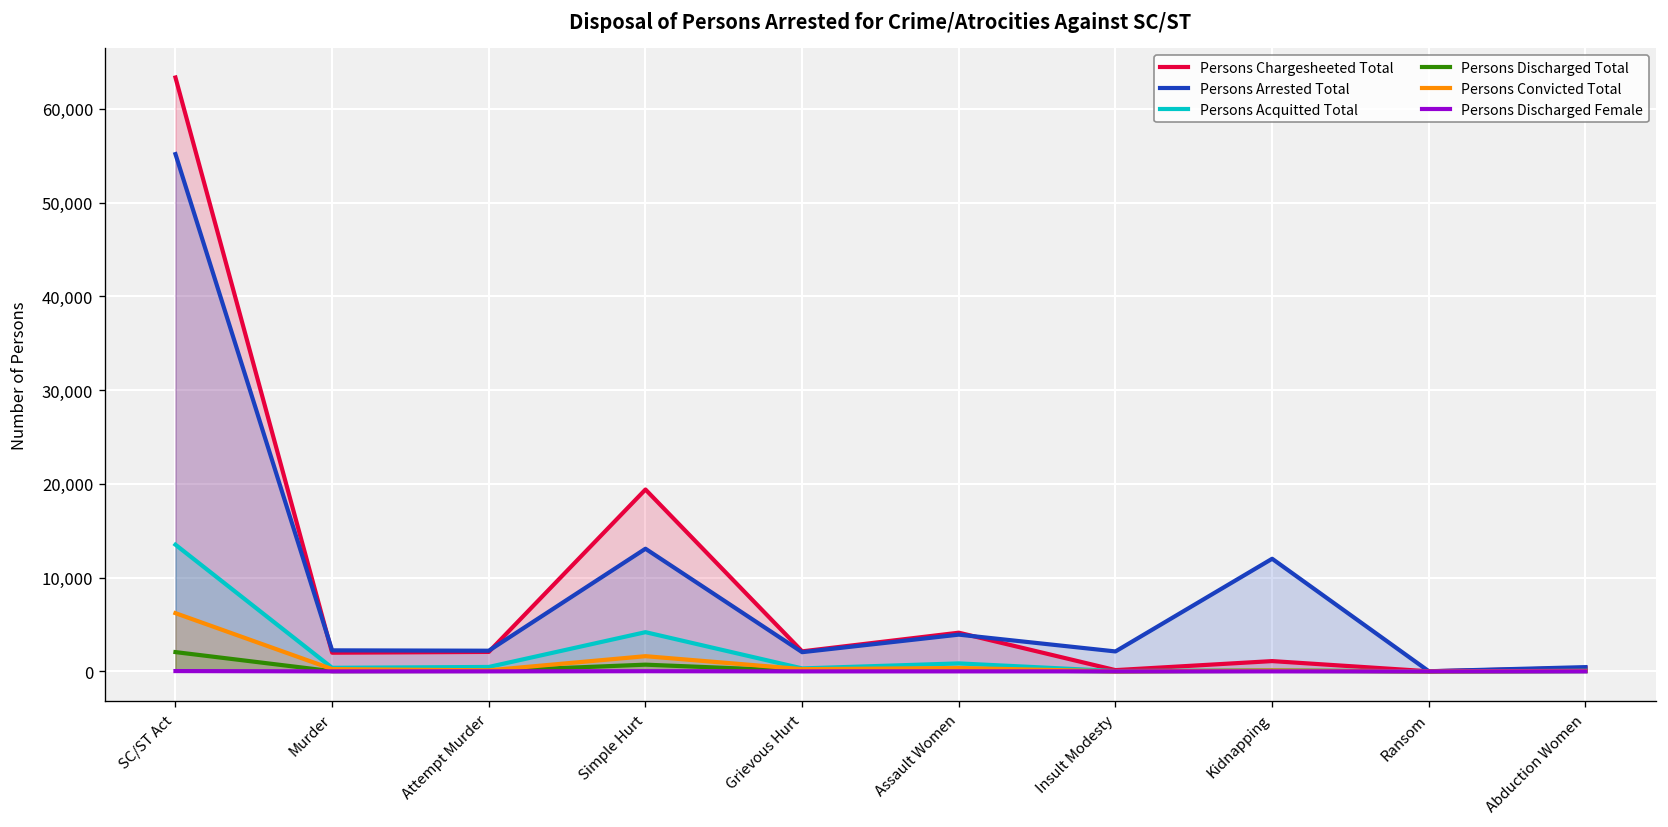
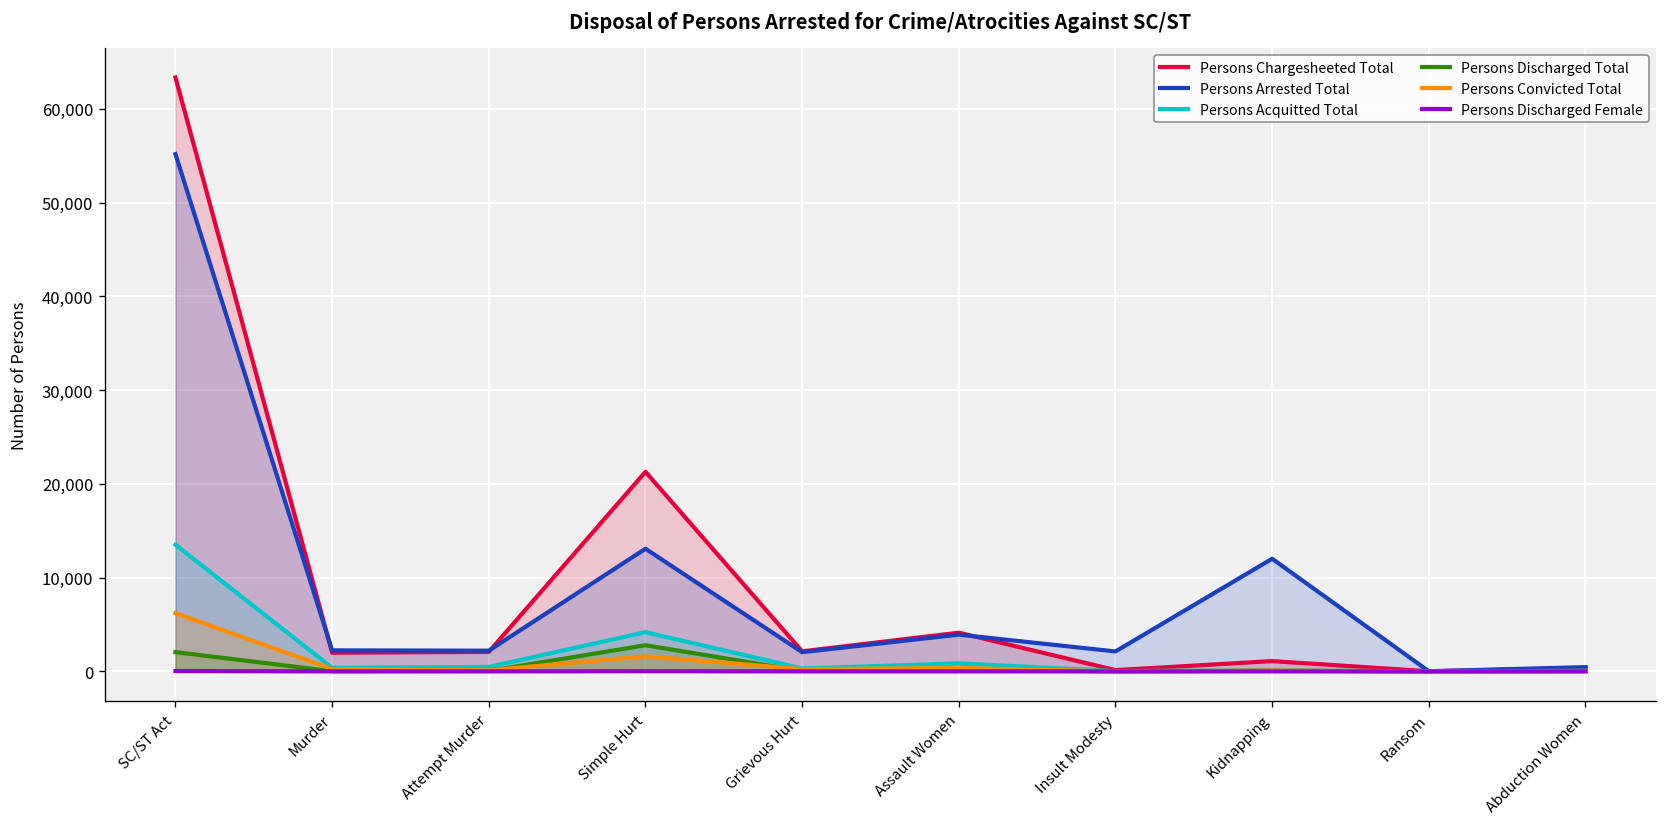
  {
    "Persons Chargesheeted Total": {
      "SC/ST Act": "63,000",
-     "Simple Hurt": "19,000",
+     "Simple Hurt": "21,000",
      "Kidnapping": "1,000"
    },
    "Persons Arrested Total": {
      "SC/ST Act": "55,000",
      "Simple Hurt": "13,000",
      "Insult Modesty": "2,000",
      "Kidnapping": "12,000"
    },
    "Persons Acquitted Total": {
      "SC/ST Act": "14,000",
      "Attempt Murder": "0",
      "Simple Hurt": "4,000",
      "Assault Women": "1,000"
    },
    "Persons Discharged Total": {
      "SC/ST Act": "2,000",
-     "Simple Hurt": "1,000"
+     "Simple Hurt": "3,000"
    },
    "Persons Convicted Total": {
      "SC/ST Act": "6,000",
      "Simple Hurt": "2,000"
    },
    "Persons Discharged Female": {
      "SC/ST Act": "0",
      "Simple Hurt": "0"
    }
  }
